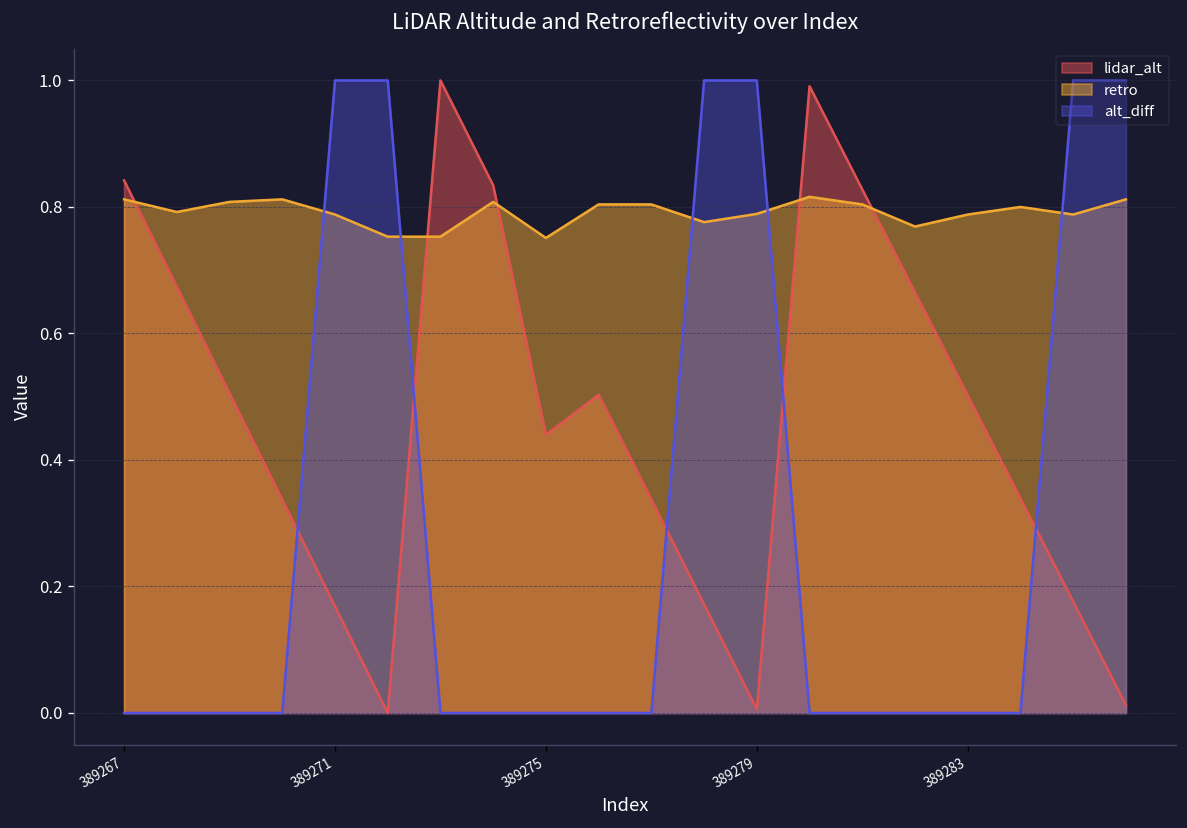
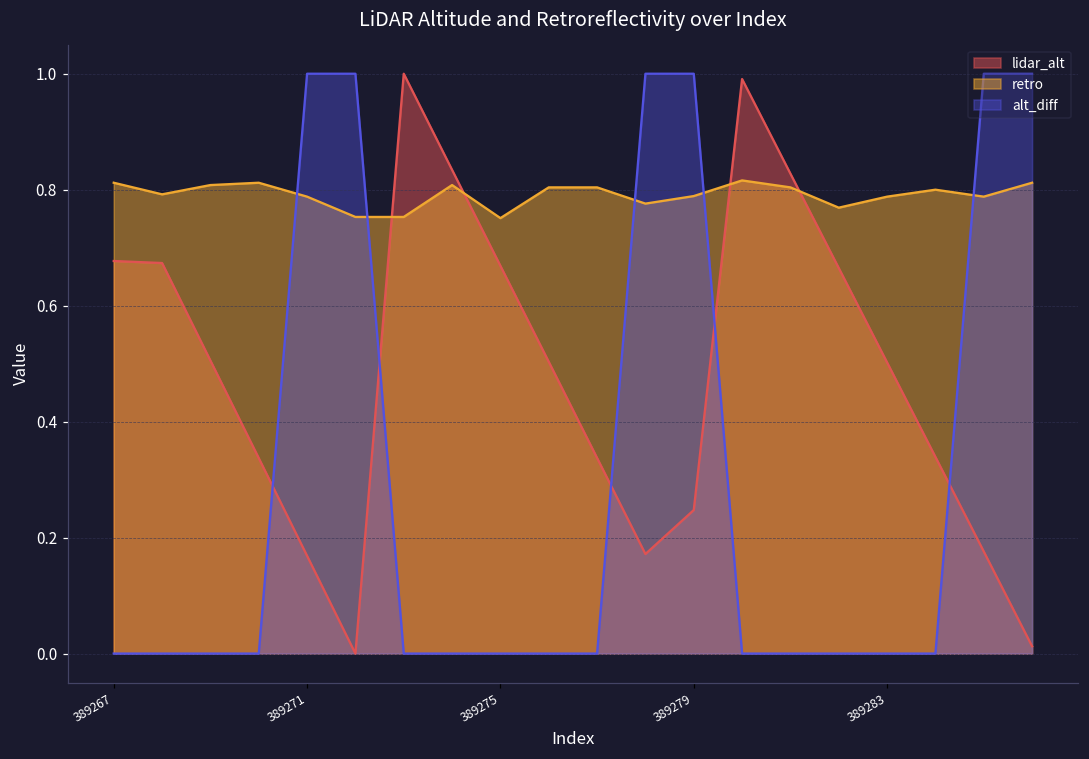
  {
    "lidar_alt": {
-     "389267": 0.84,
+     "389267": 0.68,
      "389271": 0.17,
-     "389275": 0.44,
-     "389279": 0.01,
+     "389275": 0.67,
+     "389279": 0.25,
      "389283": 0.50
    },
    "retro": {
      "389267": 0.81,
      "389271": 0.79,
      "389275": 0.75,
      "389279": 0.79,
      "389283": 0.79
    },
    "alt_diff": {
      "389267": 0.00,
      "389271": 1.00,
      "389275": 0.00,
      "389279": 1.00,
      "389283": 0.00
    }
  }
